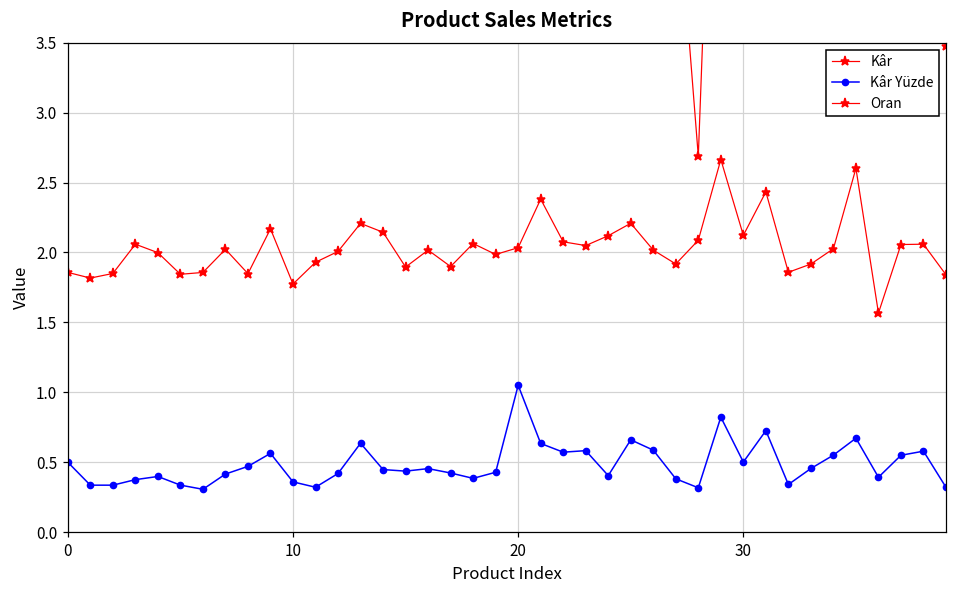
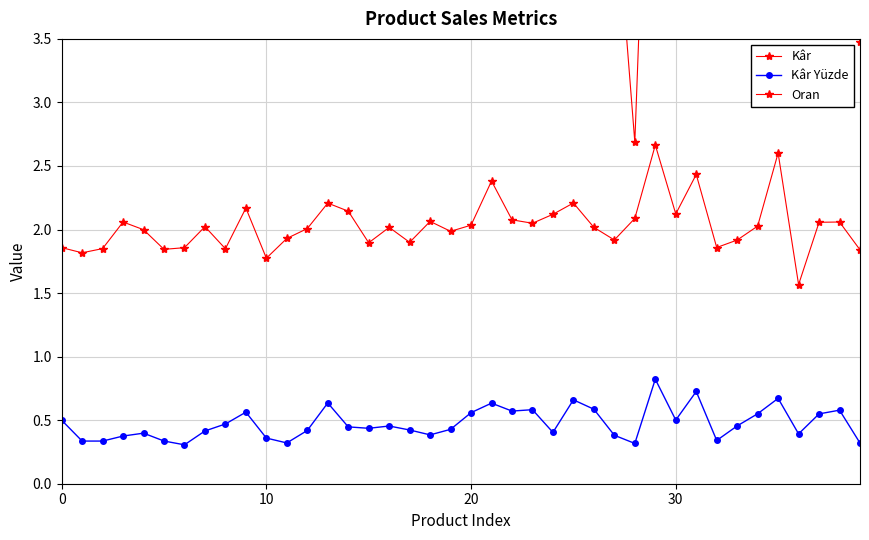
  {
    "Kâr Yüzde": {
      "0": 0.50,
      "10": 0.36,
-     "20": 1.05,
+     "20": 0.56,
      "30": 0.50
    }
  }
